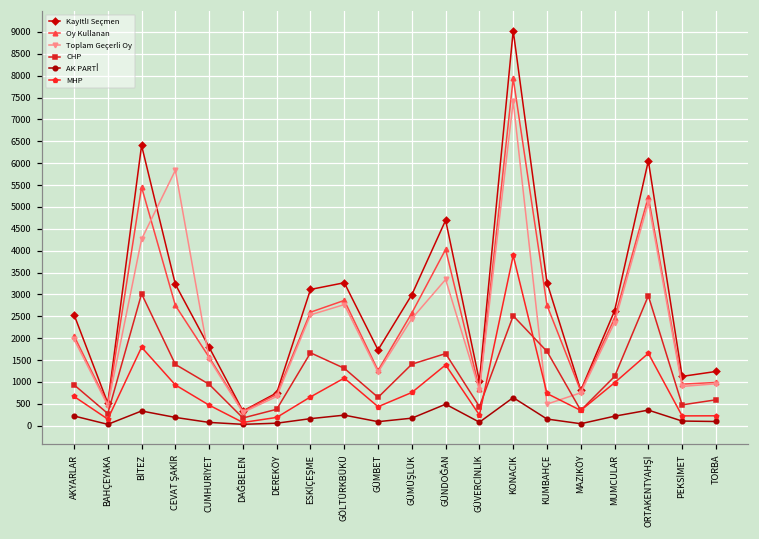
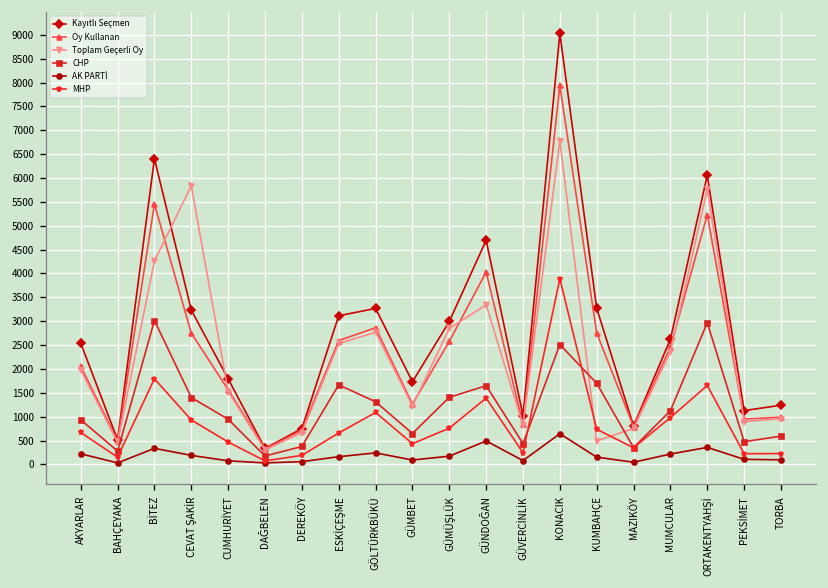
  {
    "Toplam Geçerli Oy": {
      "AKYARLAR": 2000,
      "BİTEZ": 4300,
      "CEVAT ŞAKİR": 5800,
      "GÖLTÜRKBÜKÜ": 2800,
-     "GÜMÜŞLÜK": 2400,
+     "GÜMÜŞLÜK": 2800,
      "GÜNDOĞAN": 3300,
-     "KONACIK": 7400,
+     "KONACIK": 6800,
      "KUMBAHÇE": 500,
      "MUMCULAR": 2400,
-     "ORTAKENTYAHŞİ": 5100
+     "ORTAKENTYAHŞİ": 5800
    }
  }
